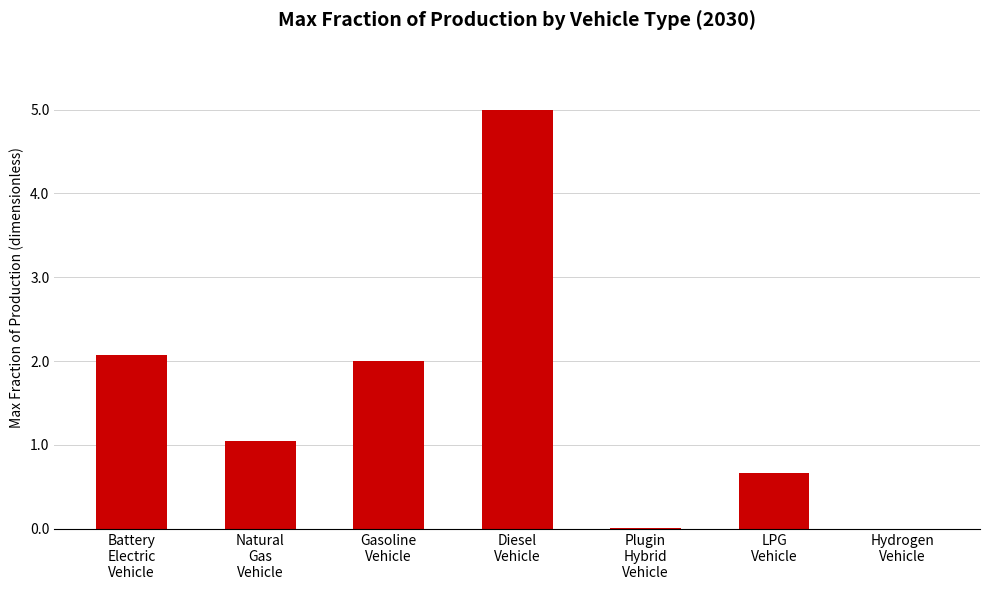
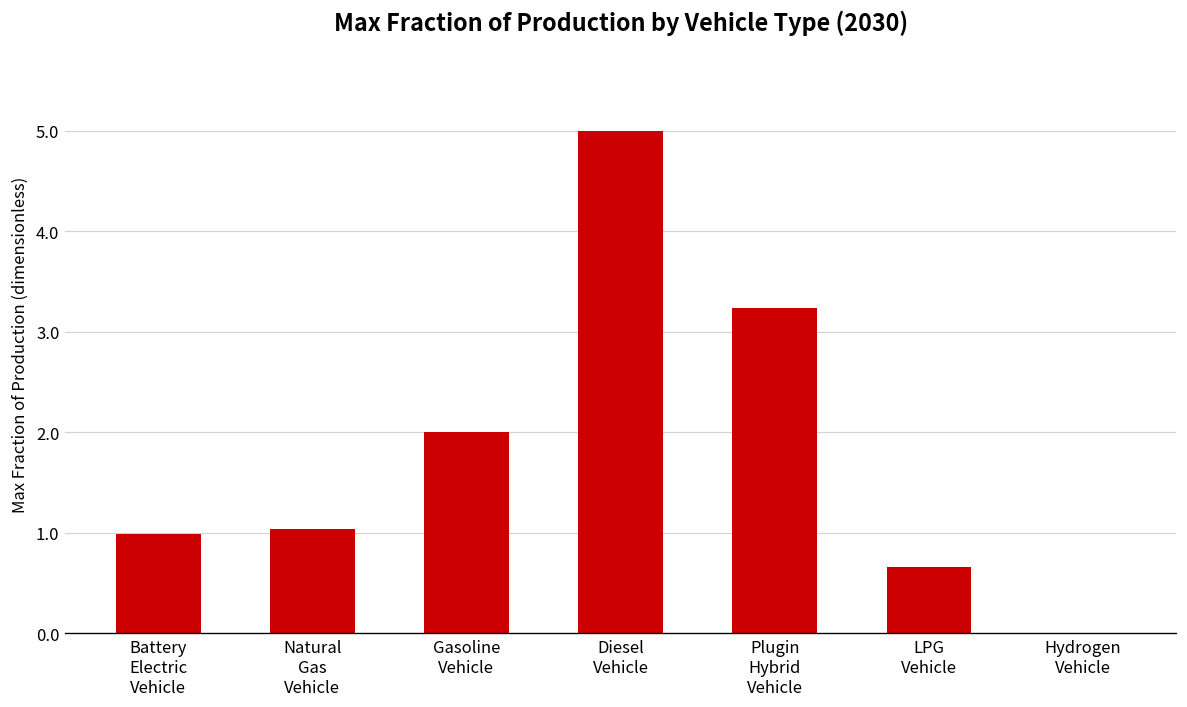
  {
-   "Battery Electric Vehicle": 2.1,
+   "Battery Electric Vehicle": 1.0,
    "Natural Gas Vehicle": 1.0,
    "Gasoline Vehicle": 2.0,
    "Diesel Vehicle": 5.0,
-   "Plugin Hybrid Vehicle": 0.0,
+   "Plugin Hybrid Vehicle": 3.2,
    "LPG Vehicle": 0.7
  }
